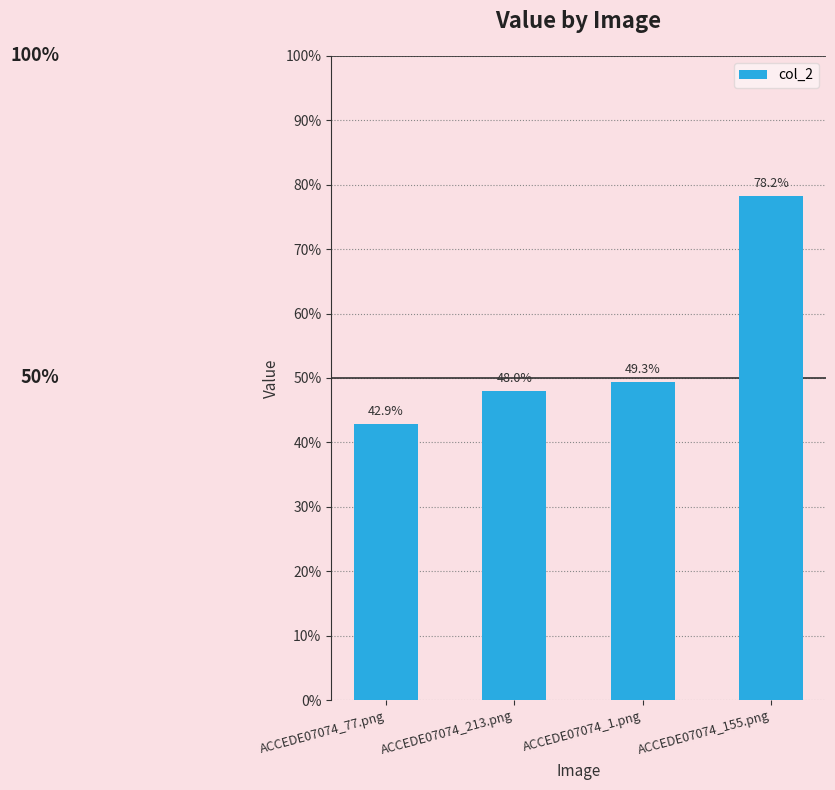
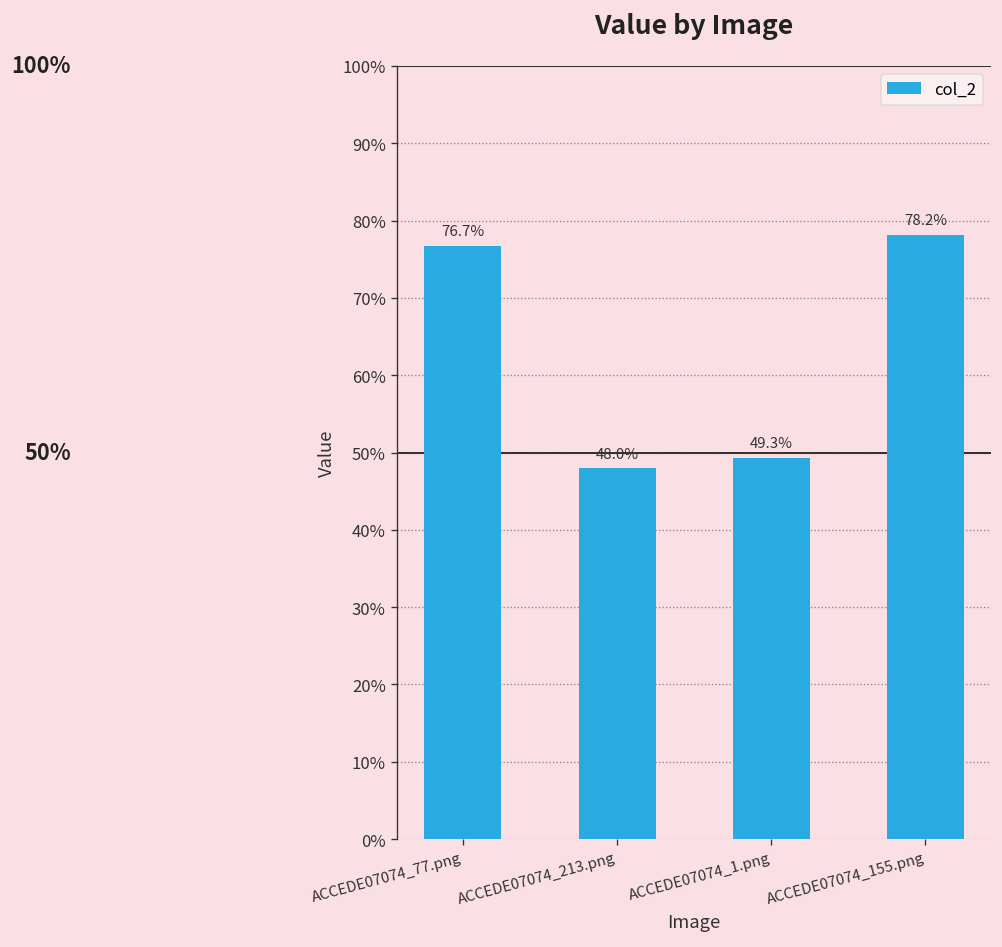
  {
-   "ACCEDE07074_77.png": "42.9%",
+   "ACCEDE07074_77.png": "76.7%",
    "ACCEDE07074_213.png": "48.0%",
    "ACCEDE07074_1.png": "49.3%",
    "ACCEDE07074_155.png": "78.2%"
  }
